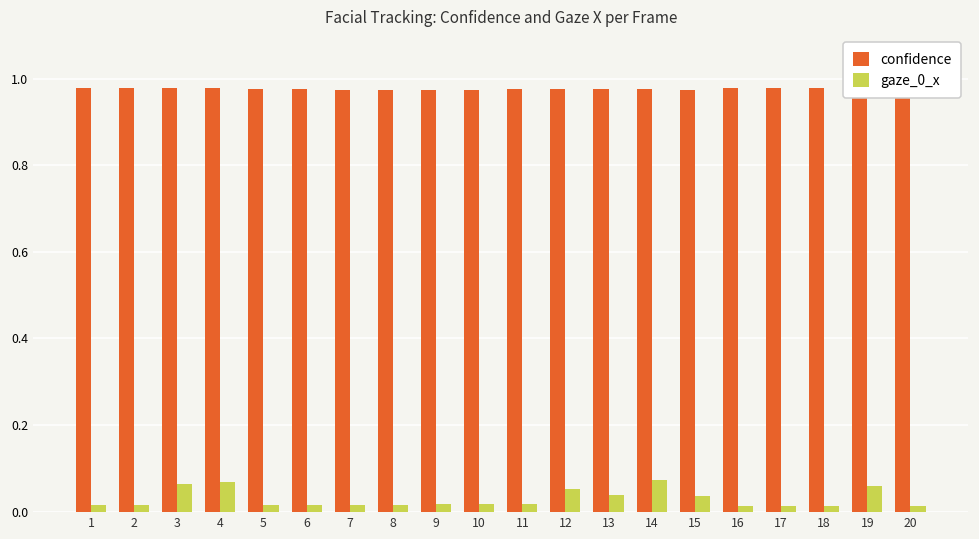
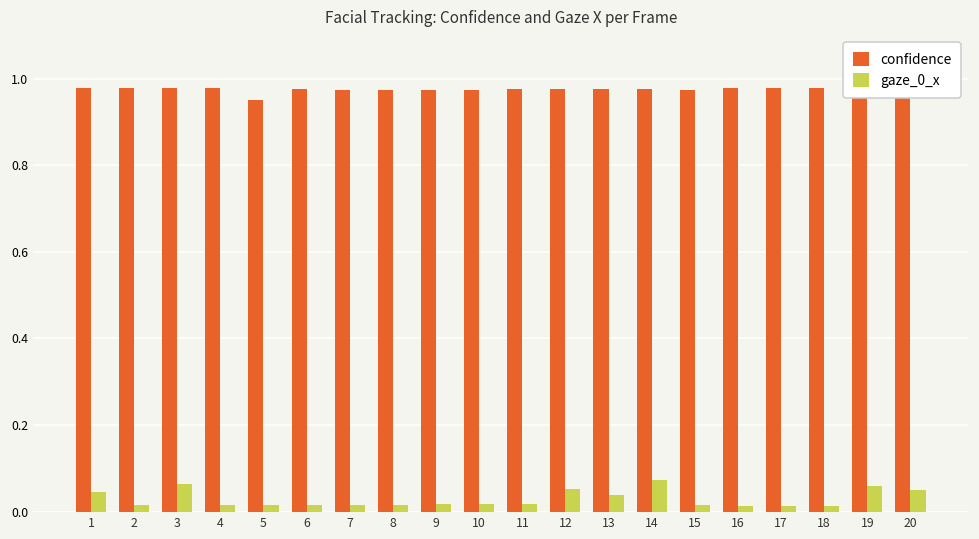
  {
    "confidence": {
      "1": 0.98,
      "2": 0.98,
      "3": 0.98,
      "4": 0.98,
-     "5": 0.98,
+     "5": 0.95,
      "6": 0.98,
      "7": 0.97,
      "8": 0.97,
      "9": 0.97,
      "10": 0.97,
      "11": 0.98,
      "12": 0.98,
      "13": 0.98,
      "14": 0.98,
      "15": 0.97,
      "16": 0.98,
      "17": 0.98,
      "18": 0.98
    },
    "gaze_0_x": {
-     "1": 0.02,
+     "1": 0.04,
      "2": 0.02,
      "3": 0.06,
-     "4": 0.07,
+     "4": 0.02,
      "5": 0.01,
      "6": 0.02,
      "7": 0.02,
      "8": 0.02,
      "9": 0.02,
      "10": 0.02,
      "11": 0.02,
      "12": 0.05,
      "13": 0.04,
      "14": 0.07,
-     "15": 0.04,
+     "15": 0.01,
      "16": 0.01,
      "17": 0.01,
      "18": 0.01,
      "19": 0.06,
-     "20": 0.01
+     "20": 0.05
    }
  }
